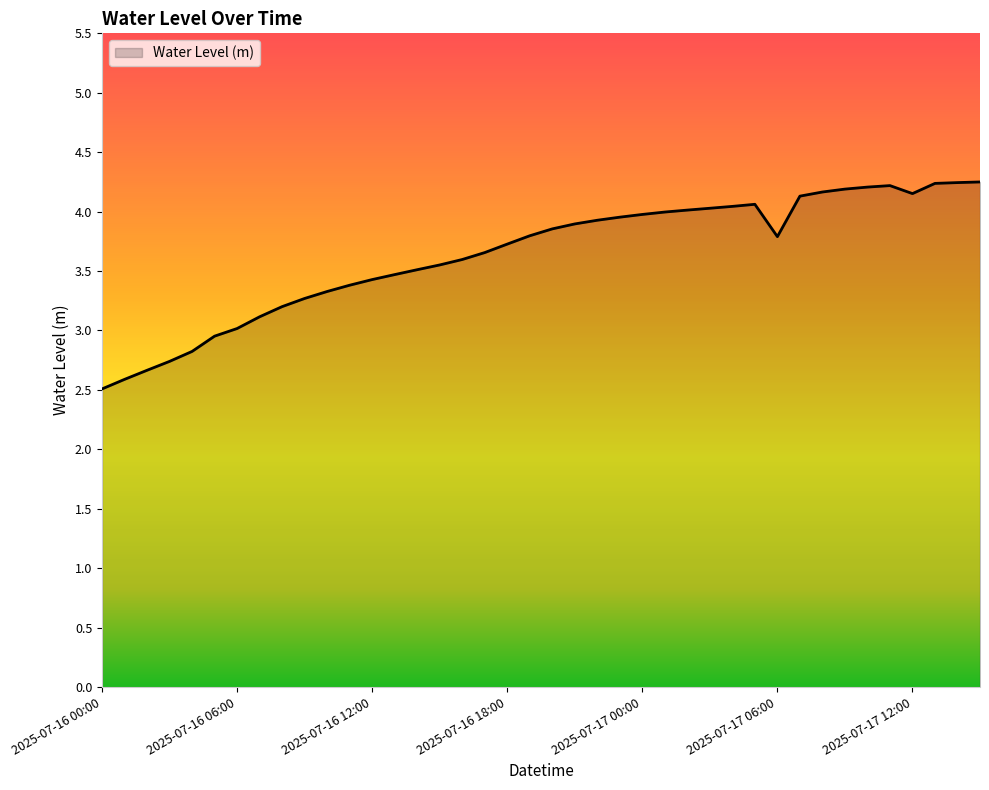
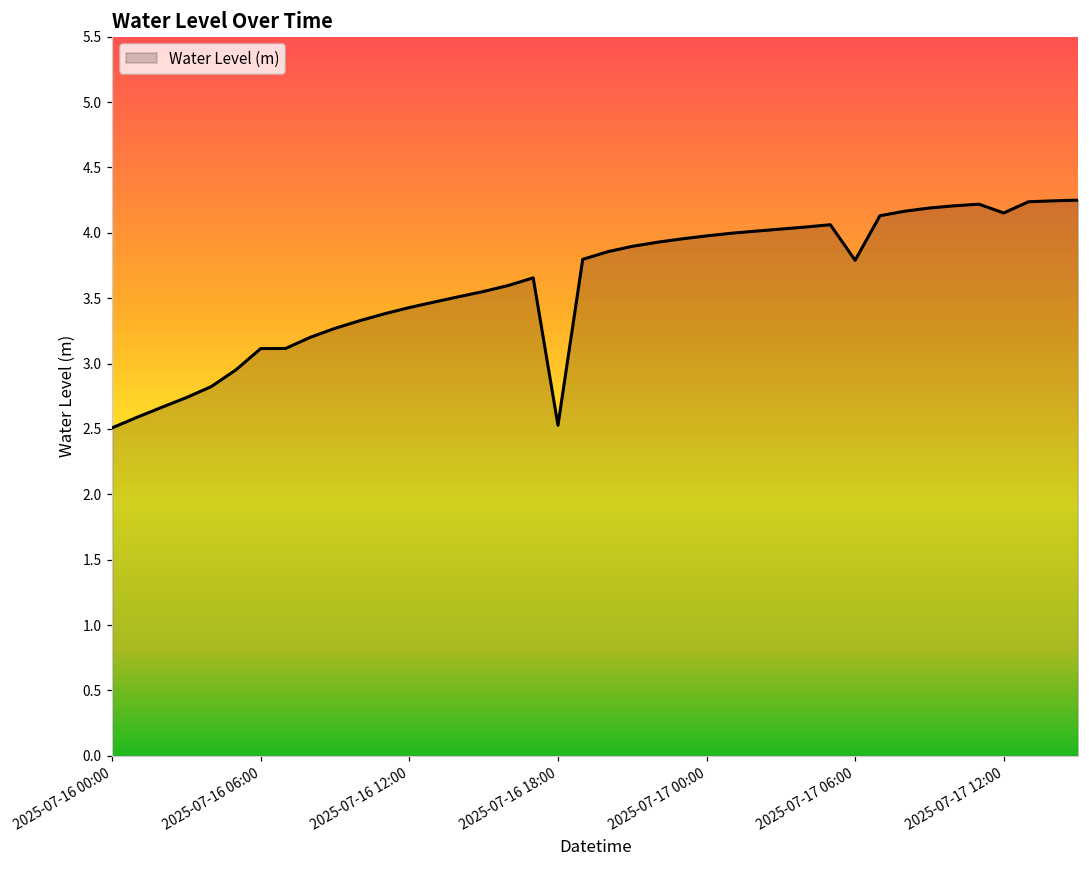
  {
    "2025-07-16 00:00": 2.51,
-   "2025-07-16 06:00": 3.02,
+   "2025-07-16 06:00": 3.11,
    "2025-07-16 12:00": 3.43,
-   "2025-07-16 18:00": 3.73,
+   "2025-07-16 18:00": 2.53,
    "2025-07-17 00:00": 3.98,
    "2025-07-17 06:00": 3.79,
    "2025-07-17 12:00": 4.15
  }
